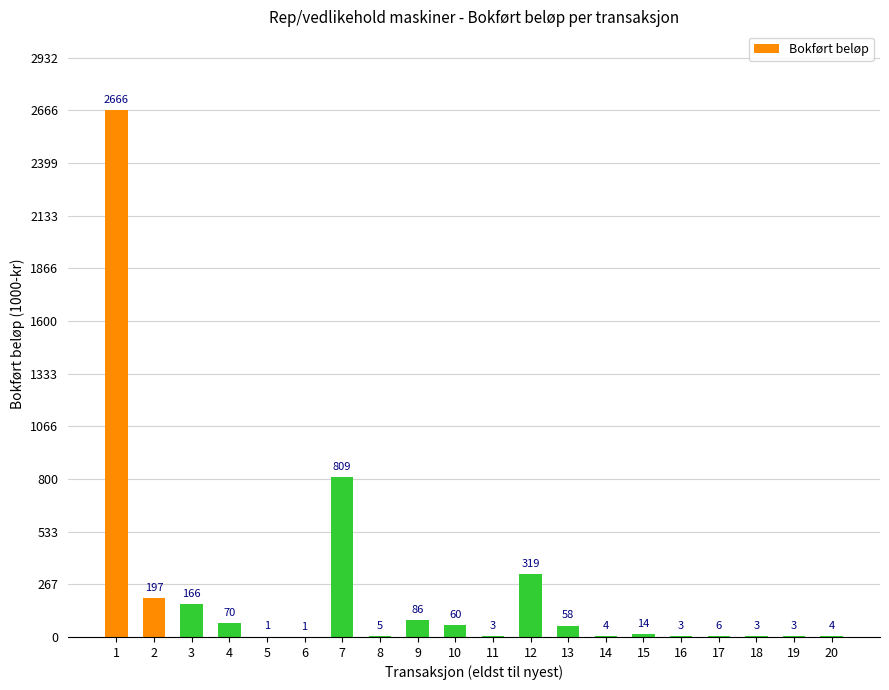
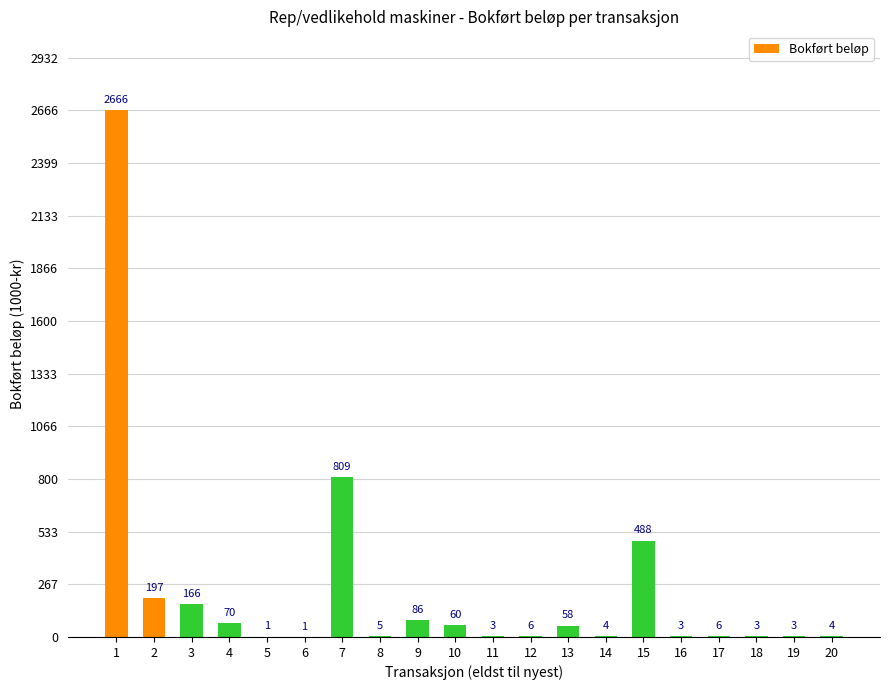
  {
-   "12": 319,
-   "15": 14
+   "12": 6,
+   "15": 488
  }
